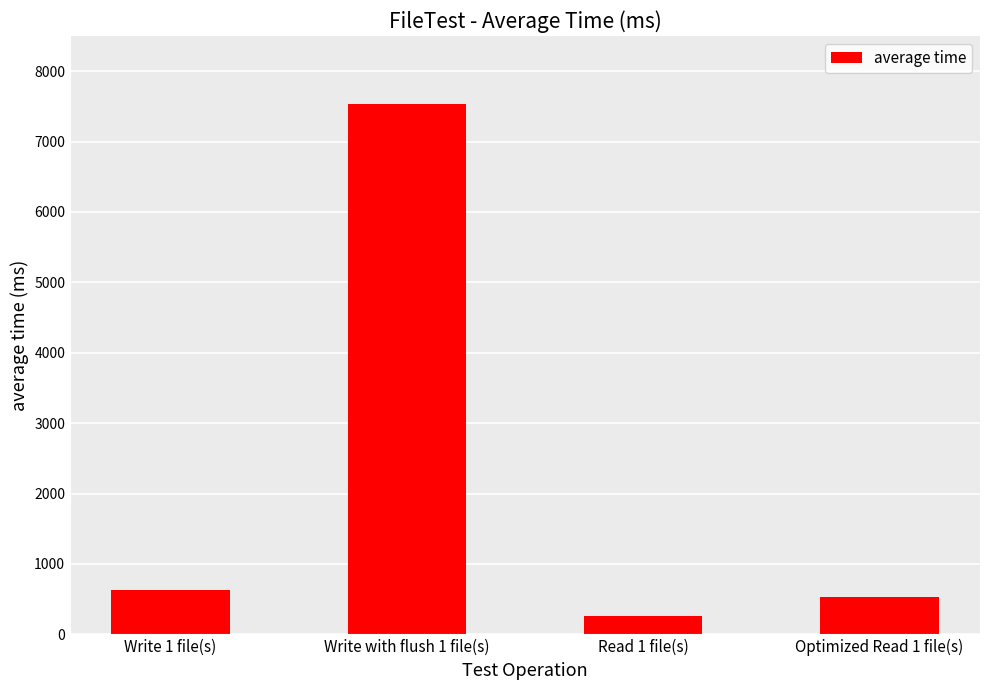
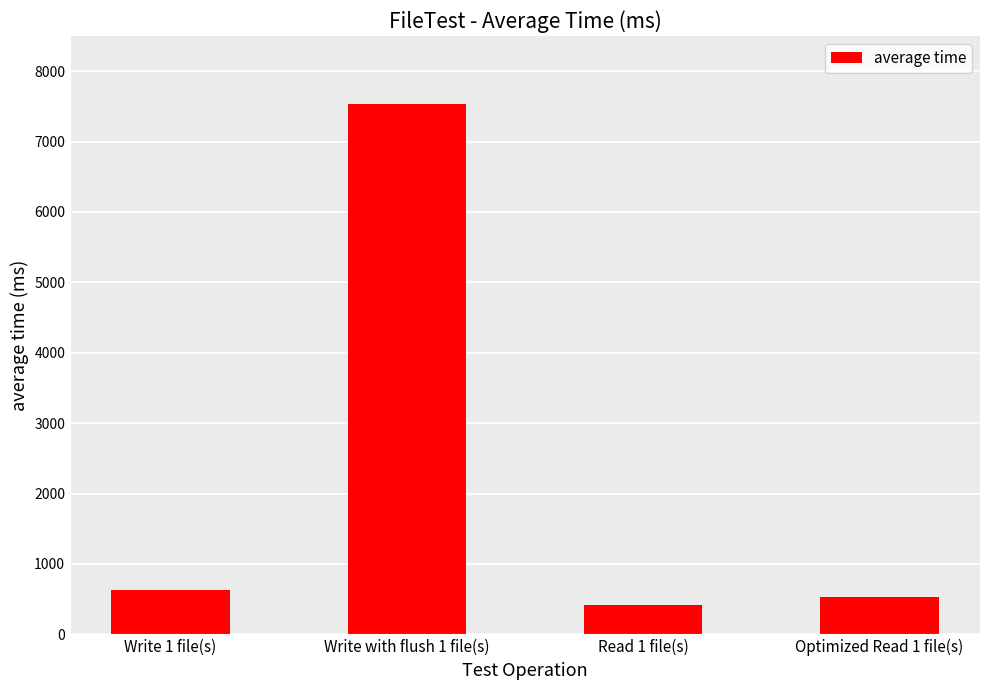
  {
    "Write 1 file(s)": 600,
    "Write with flush 1 file(s)": 7500,
-   "Read 1 file(s)": 300,
+   "Read 1 file(s)": 400,
    "Optimized Read 1 file(s)": 500
  }
